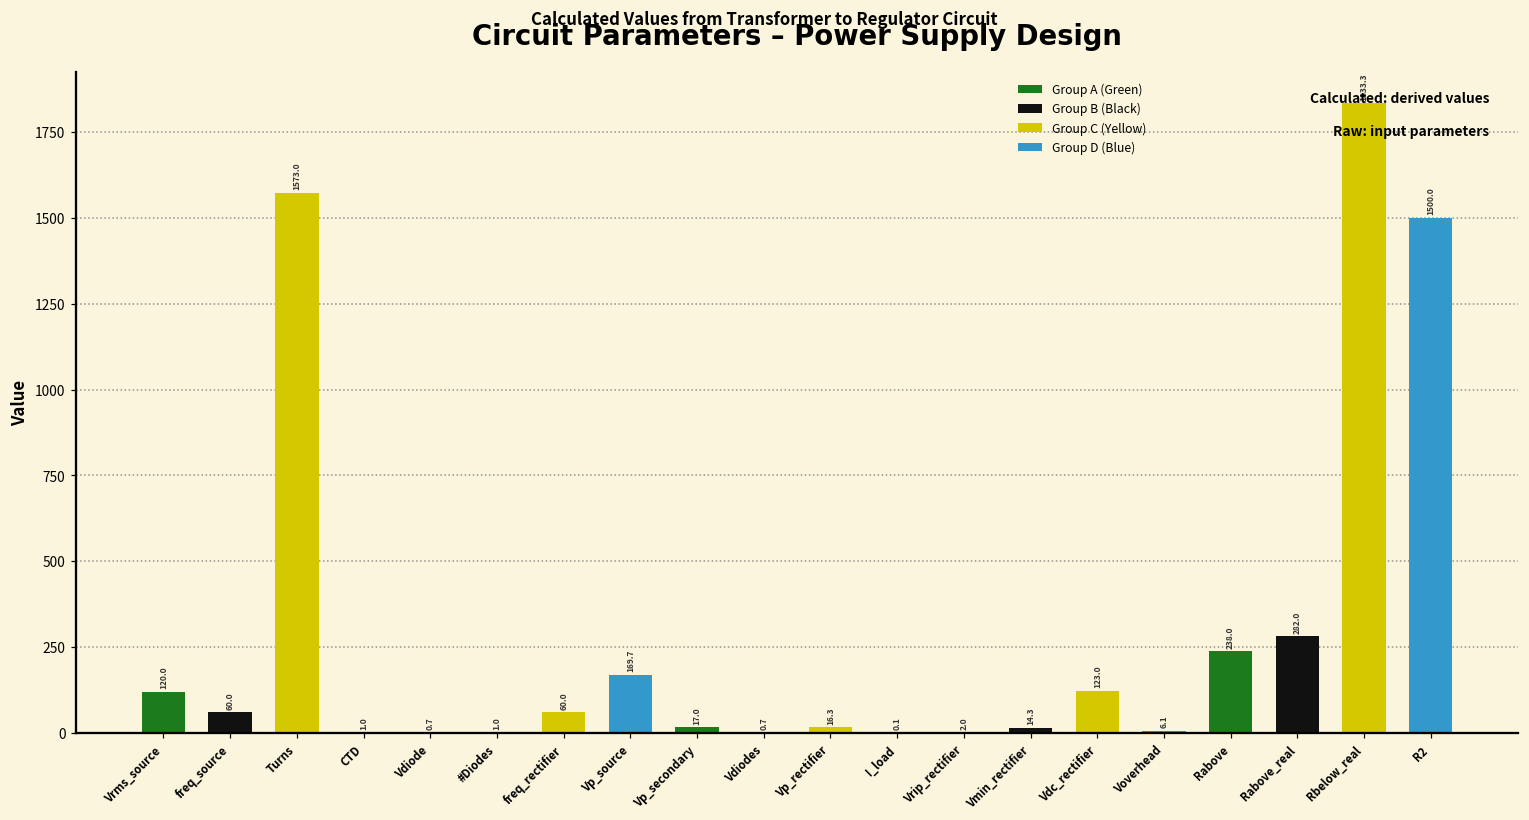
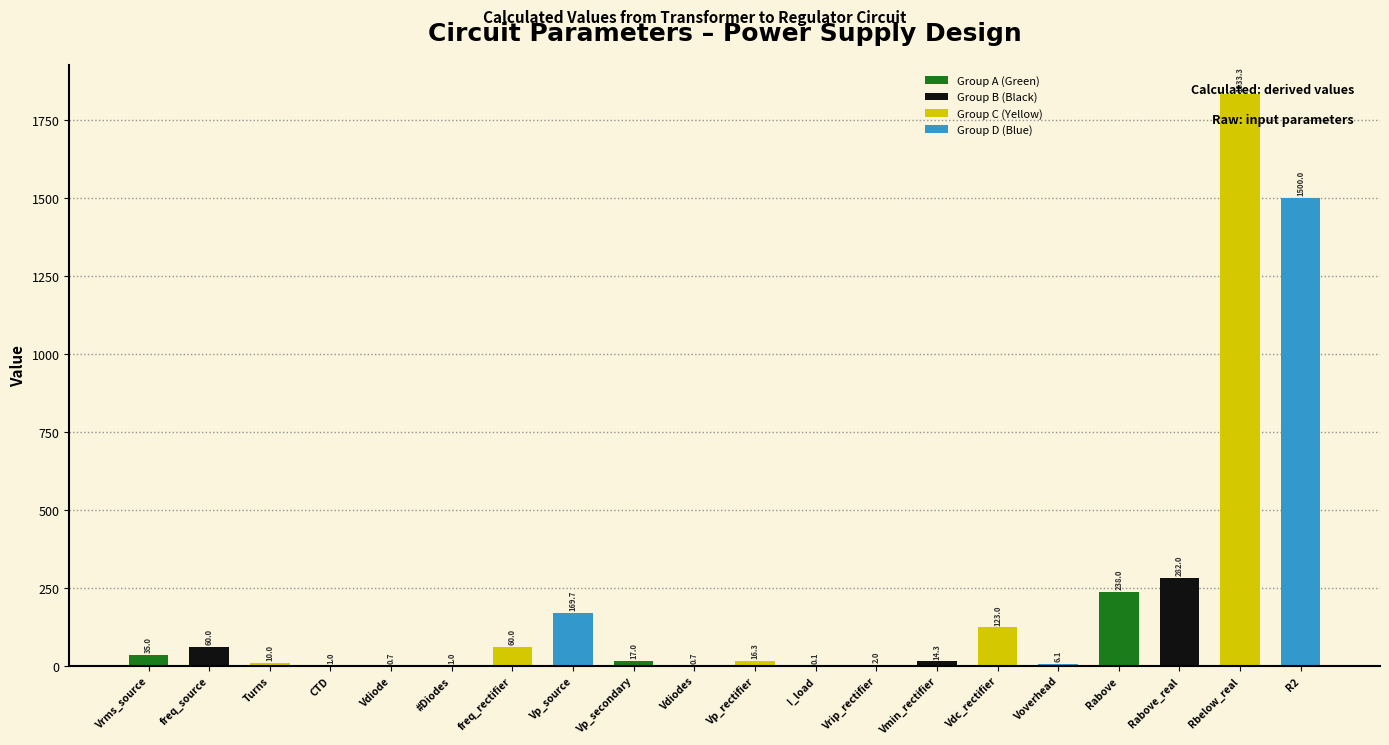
  {
-   "Vrms_source": 120.0,
+   "Vrms_source": 35.0,
    "freq_source": 60.0,
-   "Turns": 1573.0,
+   "Turns": 10.0,
    "CTD": 1.0,
    "Vdiode": 0.7,
    "#Diodes": 1.0,
    "freq_rectifier": 60.0,
    "Vp_source": 169.7,
    "Vp_secondary": 17.0,
    "Vdiodes": 0.7,
    "Vp_rectifier": 16.3,
    "I_load": 0.1,
    "Vrip_rectifier": 2.0,
    "Vmin_rectifier": 14.3,
    "Vdc_rectifier": 123.0,
    "Voverhead": 6.1,
    "Rabove": 238.0,
    "Rabove_real": 282.0,
    "R2": 1500.0
  }
